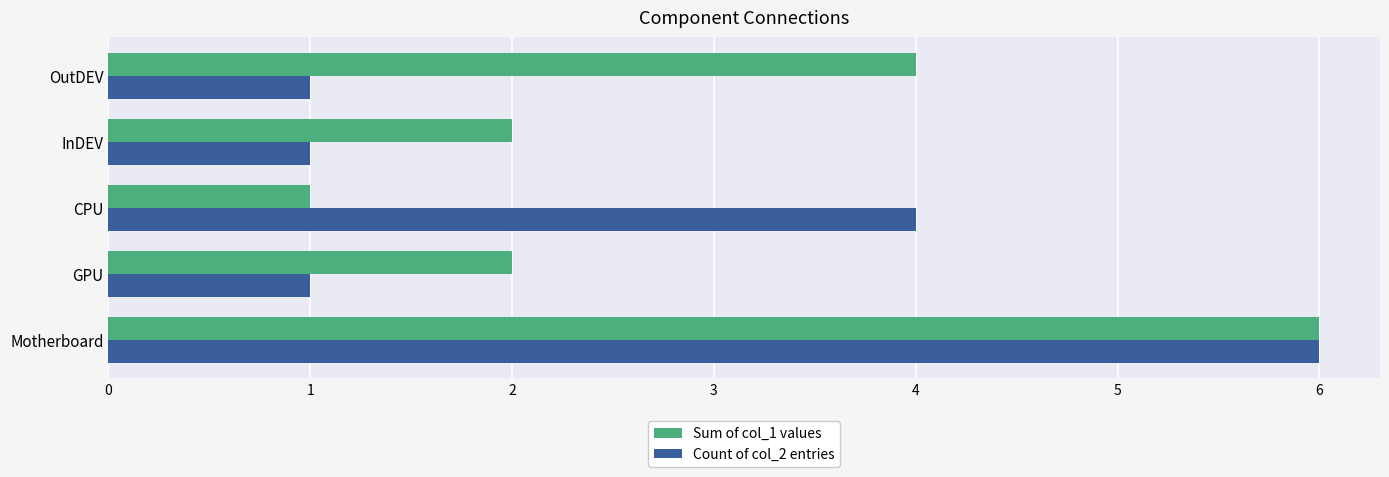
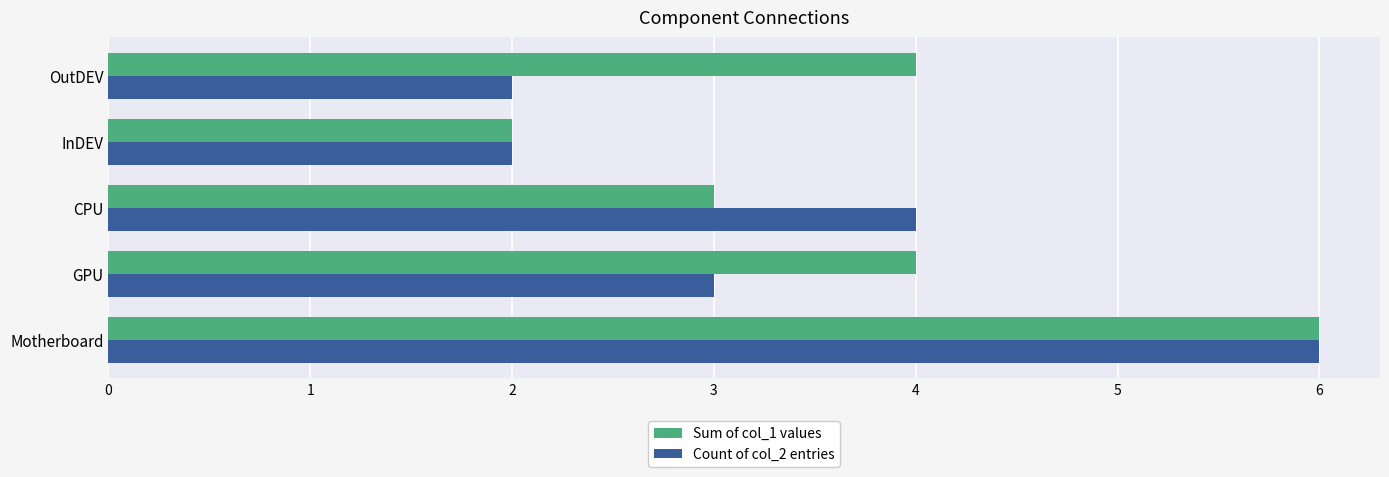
  {
    "Sum of col_1 values": {
      "OutDEV": 4,
      "InDEV": 2,
-     "CPU": 1,
-     "GPU": 2,
+     "CPU": 3,
+     "GPU": 4,
      "Motherboard": 6
    },
    "Count of col_2 entries": {
-     "OutDEV": 1,
-     "InDEV": 1,
+     "OutDEV": 2,
+     "InDEV": 2,
      "CPU": 4,
-     "GPU": 1,
+     "GPU": 3,
      "Motherboard": 6
    }
  }
